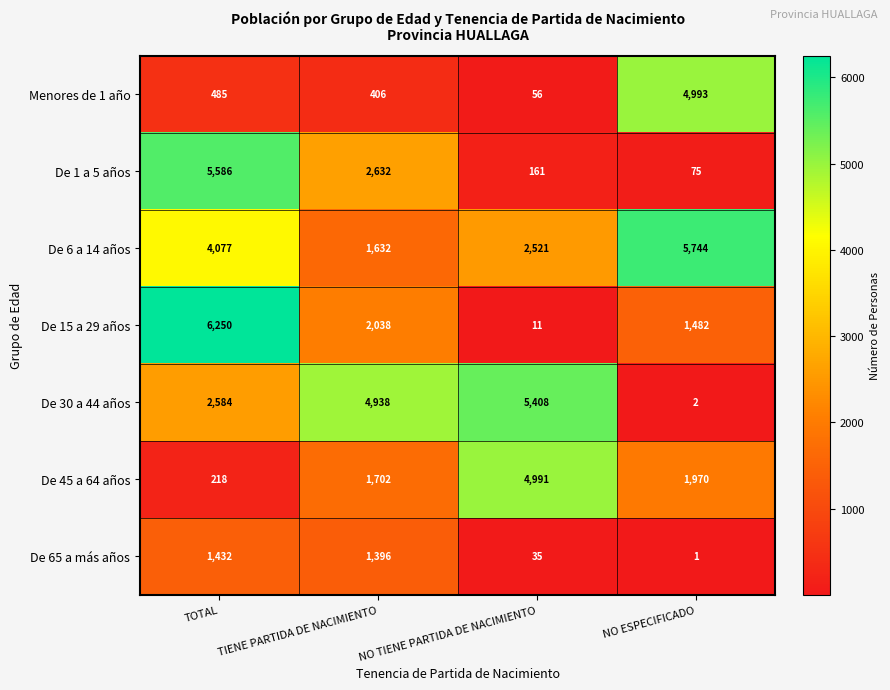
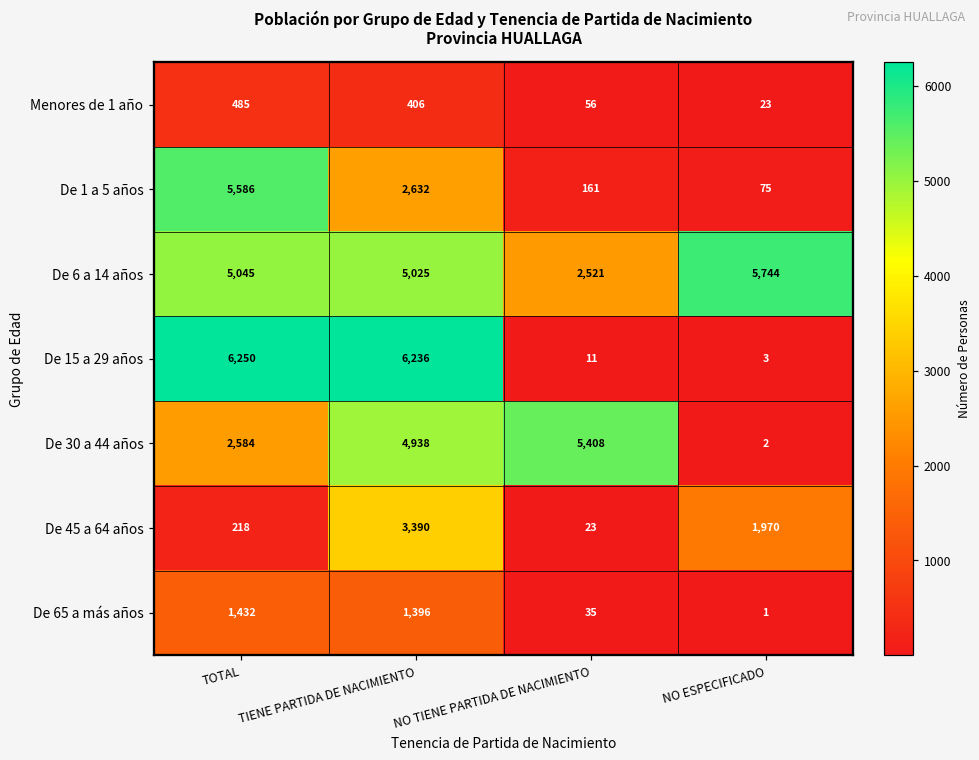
  {
    "Menores de 1 año": {
      "TOTAL": "485",
      "TIENE PARTIDA DE NACIMIENTO": "406",
      "NO TIENE PARTIDA DE NACIMIENTO": "56",
-     "NO ESPECIFICADO": "4,993"
+     "NO ESPECIFICADO": "23"
    },
    "De 1 a 5 años": {
      "TOTAL": "5,586",
      "TIENE PARTIDA DE NACIMIENTO": "2,632",
      "NO TIENE PARTIDA DE NACIMIENTO": "161",
      "NO ESPECIFICADO": "75"
    },
    "De 6 a 14 años": {
-     "TOTAL": "4,077",
-     "TIENE PARTIDA DE NACIMIENTO": "1,632",
+     "TOTAL": "5,045",
+     "TIENE PARTIDA DE NACIMIENTO": "5,025",
      "NO TIENE PARTIDA DE NACIMIENTO": "2,521",
      "NO ESPECIFICADO": "5,744"
    },
    "De 15 a 29 años": {
      "TOTAL": "6,250",
-     "TIENE PARTIDA DE NACIMIENTO": "2,038",
+     "TIENE PARTIDA DE NACIMIENTO": "6,236",
      "NO TIENE PARTIDA DE NACIMIENTO": "11",
-     "NO ESPECIFICADO": "1,482"
+     "NO ESPECIFICADO": "3"
    },
    "De 30 a 44 años": {
      "TOTAL": "2,584",
      "TIENE PARTIDA DE NACIMIENTO": "4,938",
      "NO TIENE PARTIDA DE NACIMIENTO": "5,408",
      "NO ESPECIFICADO": "2"
    },
    "De 45 a 64 años": {
      "TOTAL": "218",
-     "TIENE PARTIDA DE NACIMIENTO": "1,702",
-     "NO TIENE PARTIDA DE NACIMIENTO": "4,991",
+     "TIENE PARTIDA DE NACIMIENTO": "3,390",
+     "NO TIENE PARTIDA DE NACIMIENTO": "23",
      "NO ESPECIFICADO": "1,970"
    },
    "De 65 a más años": {
      "TOTAL": "1,432",
      "TIENE PARTIDA DE NACIMIENTO": "1,396",
      "NO TIENE PARTIDA DE NACIMIENTO": "35",
      "NO ESPECIFICADO": "1"
    }
  }
